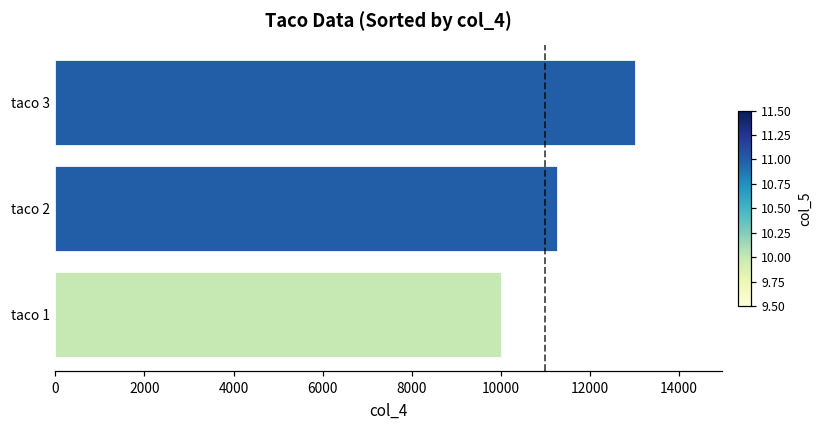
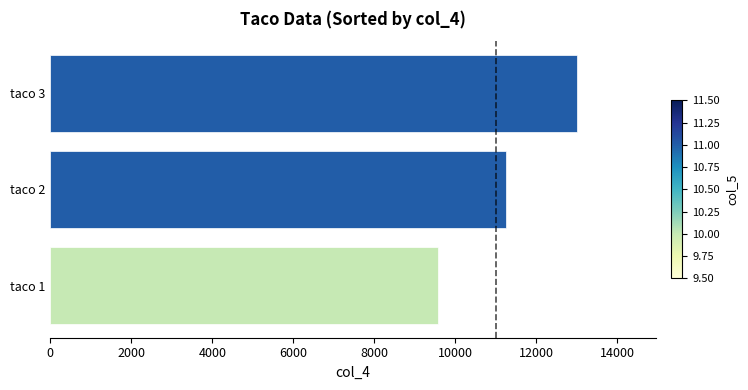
  {
    "taco 3": 13000,
    "taco 2": 11300,
-   "taco 1": 10000
+   "taco 1": 9600
  }
